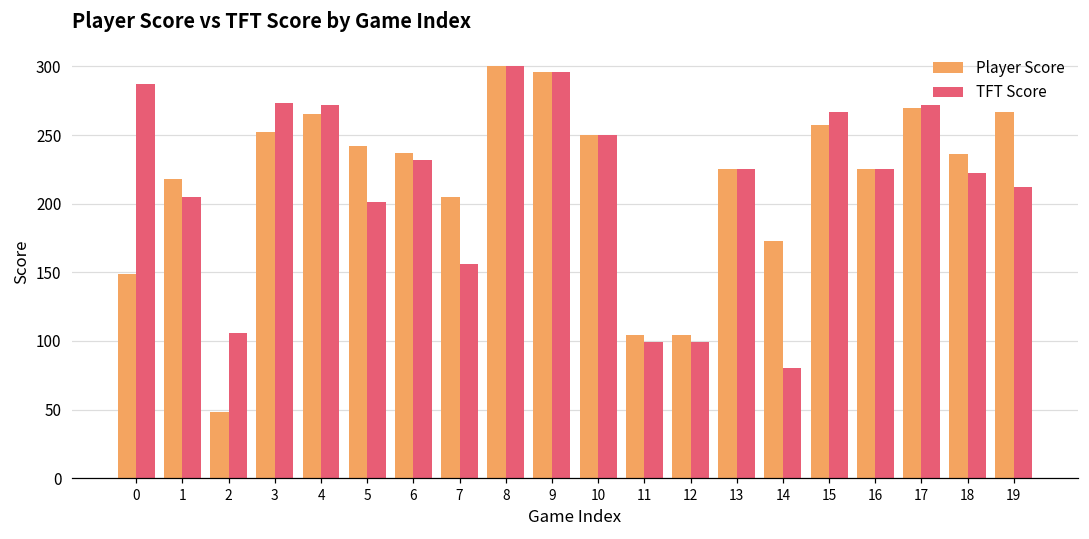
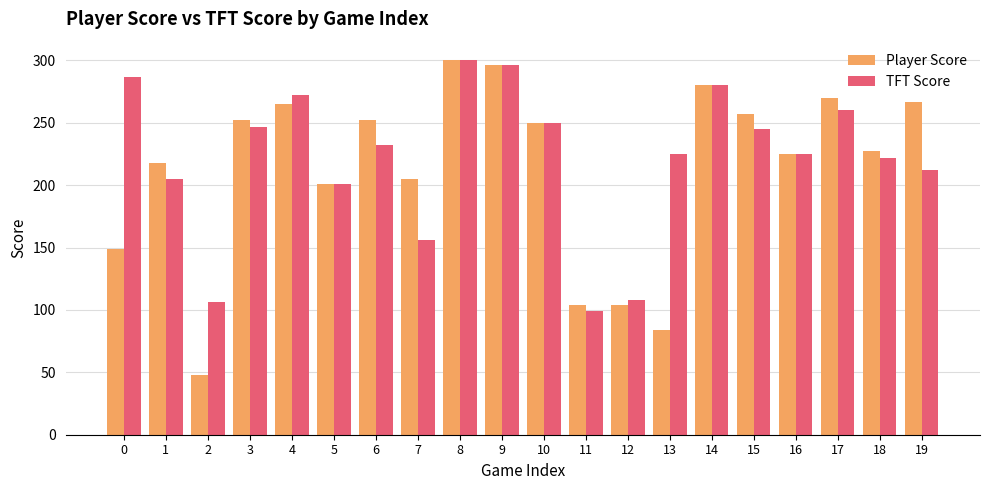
  {
    "Player Score": {
      "0": 149,
      "1": 218,
      "2": 48,
      "3": 252,
      "4": 265,
-     "5": 242,
-     "6": 237,
+     "5": 201,
+     "6": 252,
      "7": 205,
      "8": 300,
      "9": 296,
      "10": 250,
      "11": 104,
      "12": 104,
-     "13": 225,
-     "14": 173,
+     "13": 84,
+     "14": 280,
      "15": 257,
      "16": 225,
      "17": 270,
-     "18": 236,
+     "18": 227,
      "19": 267
    },
    "TFT Score": {
      "0": 287,
      "1": 205,
      "2": 106,
-     "3": 273,
+     "3": 247,
      "4": 272,
      "5": 201,
      "6": 232,
      "7": 156,
      "8": 300,
      "9": 296,
      "10": 250,
      "11": 99,
-     "12": 99,
+     "12": 108,
      "13": 225,
-     "14": 80,
-     "15": 267,
+     "14": 280,
+     "15": 245,
      "16": 225,
-     "17": 272,
+     "17": 260,
      "18": 222,
      "19": 212
    }
  }
